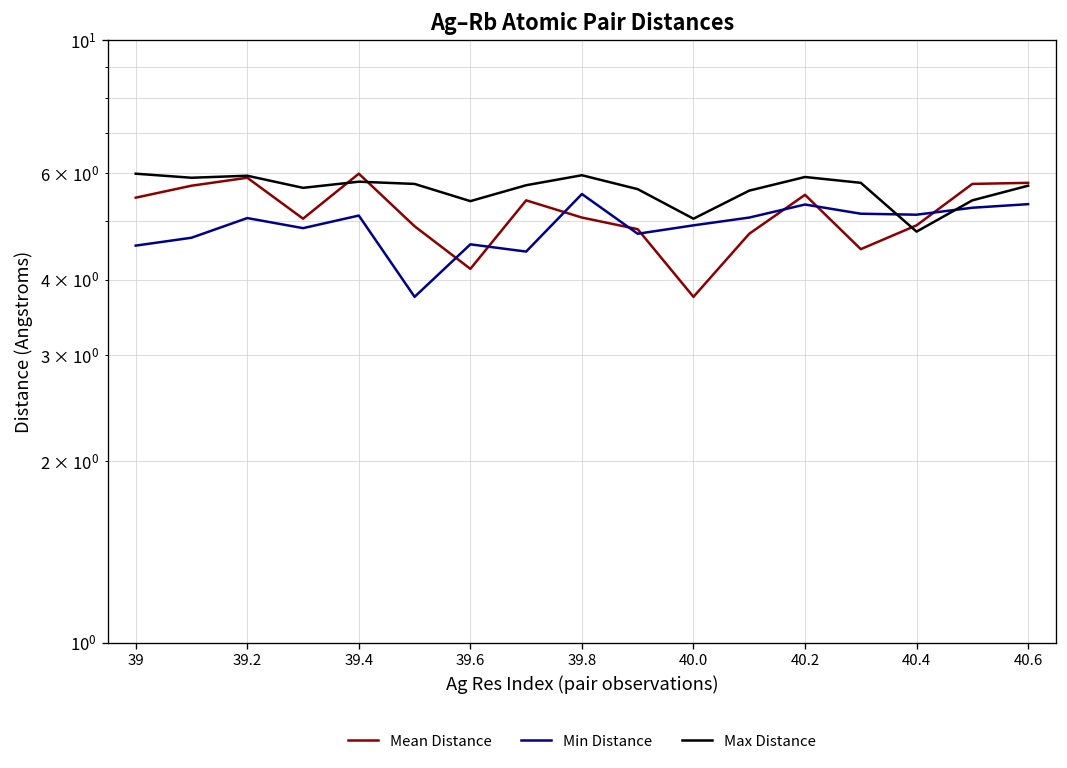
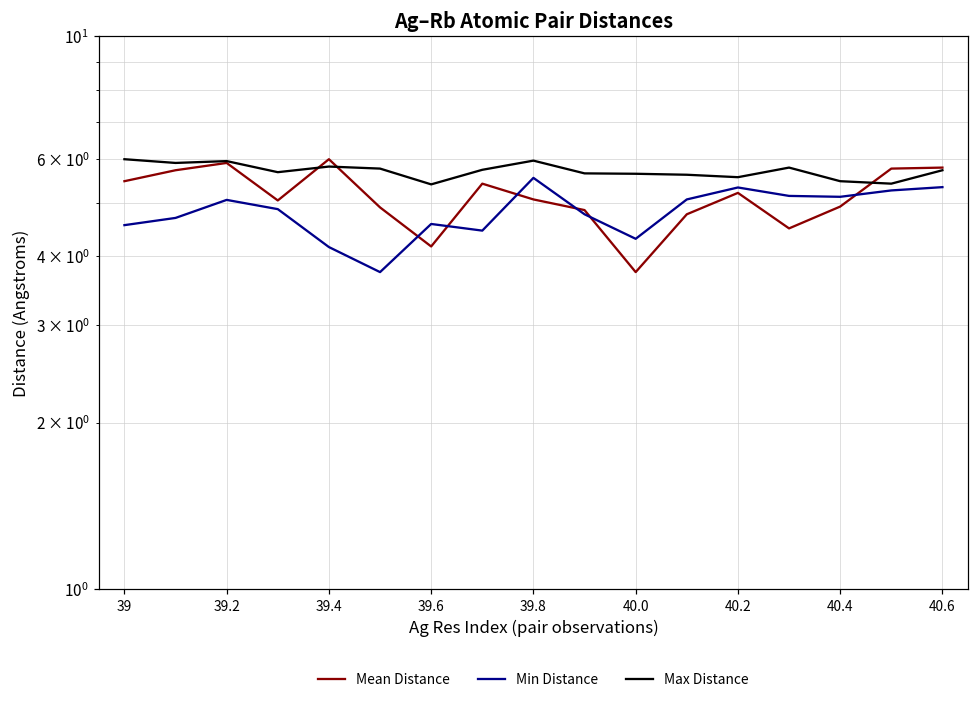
  {
    "Mean Distance": {
      "39": 5.5,
      "39.4": 6.0,
      "39.6": 4.2,
      "39.8": 5.1,
      "40.0": 3.7,
-     "40.2": 5.5,
+     "40.2": 5.2,
      "40.4": 4.9
    },
    "Min Distance": {
      "39": 4.6,
      "39.2": 5.1,
-     "39.4": 5.1,
+     "39.4": 4.2,
      "39.6": 4.6,
      "39.8": 5.5,
-     "40.0": 4.9,
+     "40.0": 4.3,
      "40.2": 5.3,
      "40.4": 5.1,
      "40.6": 5.3
    },
    "Max Distance": {
      "39": 6.0,
      "39.4": 5.8,
      "39.6": 5.4,
      "39.8": 6.0,
-     "40.0": 5.0,
-     "40.2": 5.9,
-     "40.4": 4.8
+     "40.0": 5.6,
+     "40.2": 5.6,
+     "40.4": 5.5
    }
  }
